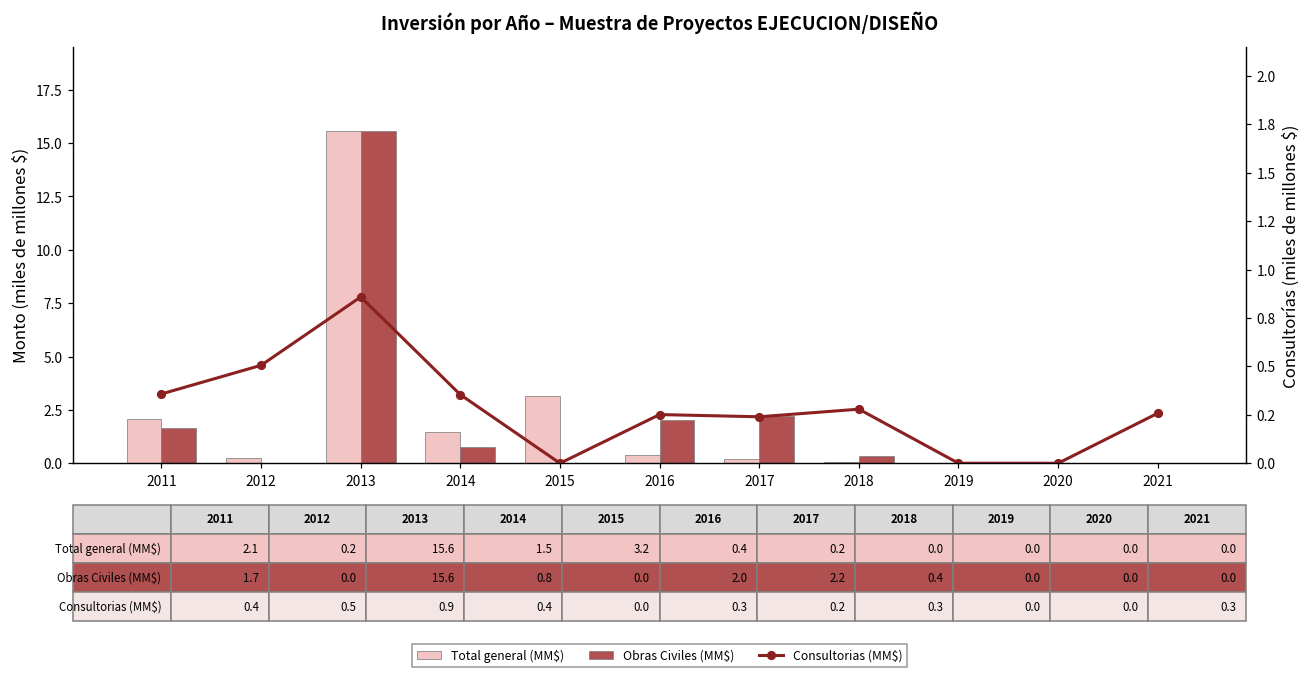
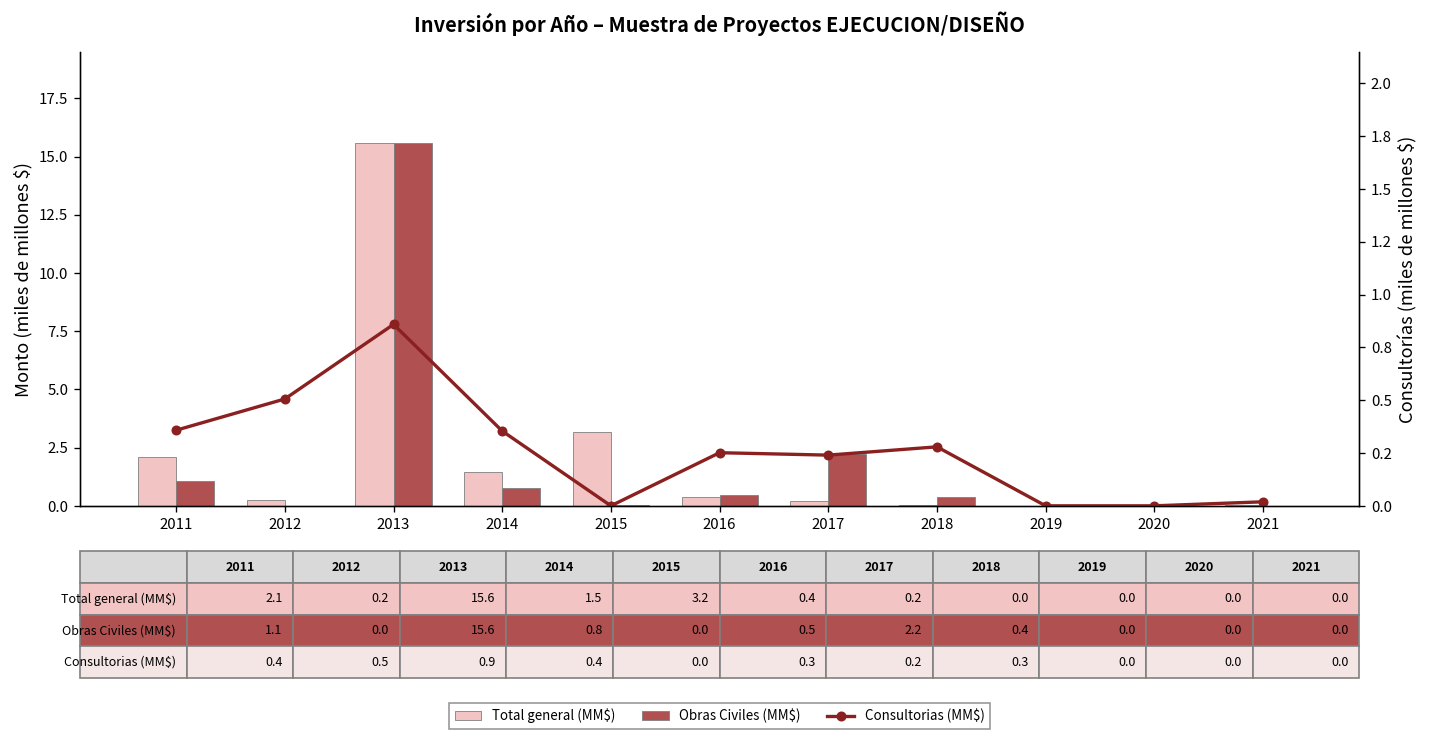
  {
    "Obras Civiles (MM$)": {
-     "2011": 1.7,
-     "2016": 2.0
+     "2011": 1.1,
+     "2016": 0.5
    },
    "Consultorias (MM$)": {
-     "2021": 0.3
+     "2021": 0.0
    }
  }
